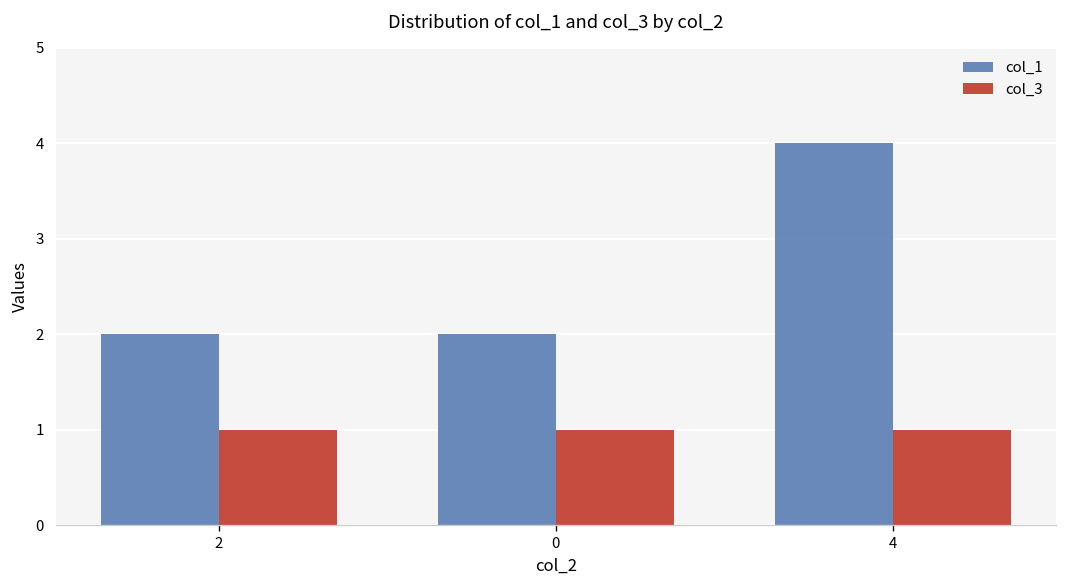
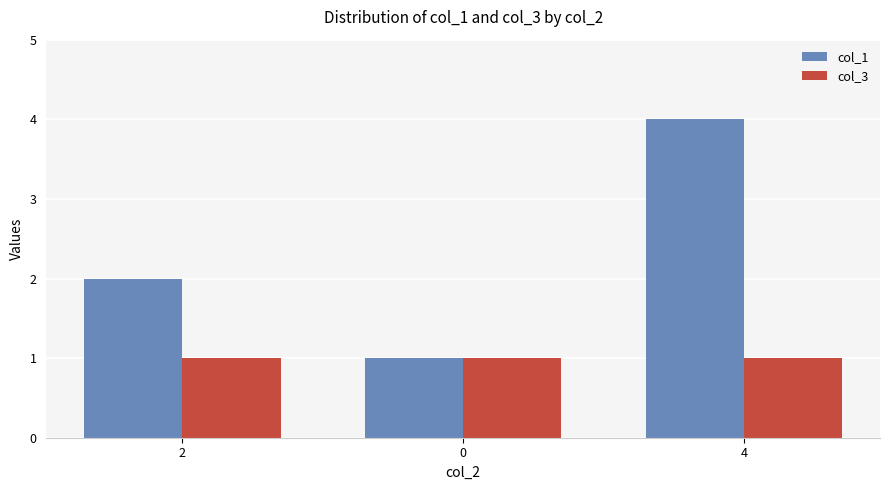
  {
    "col_1": {
      "2": 2,
-     "0": 2,
+     "0": 1,
      "4": 4
    },
    "col_3": {
      "2": 1,
      "0": 1,
      "4": 1
    }
  }
